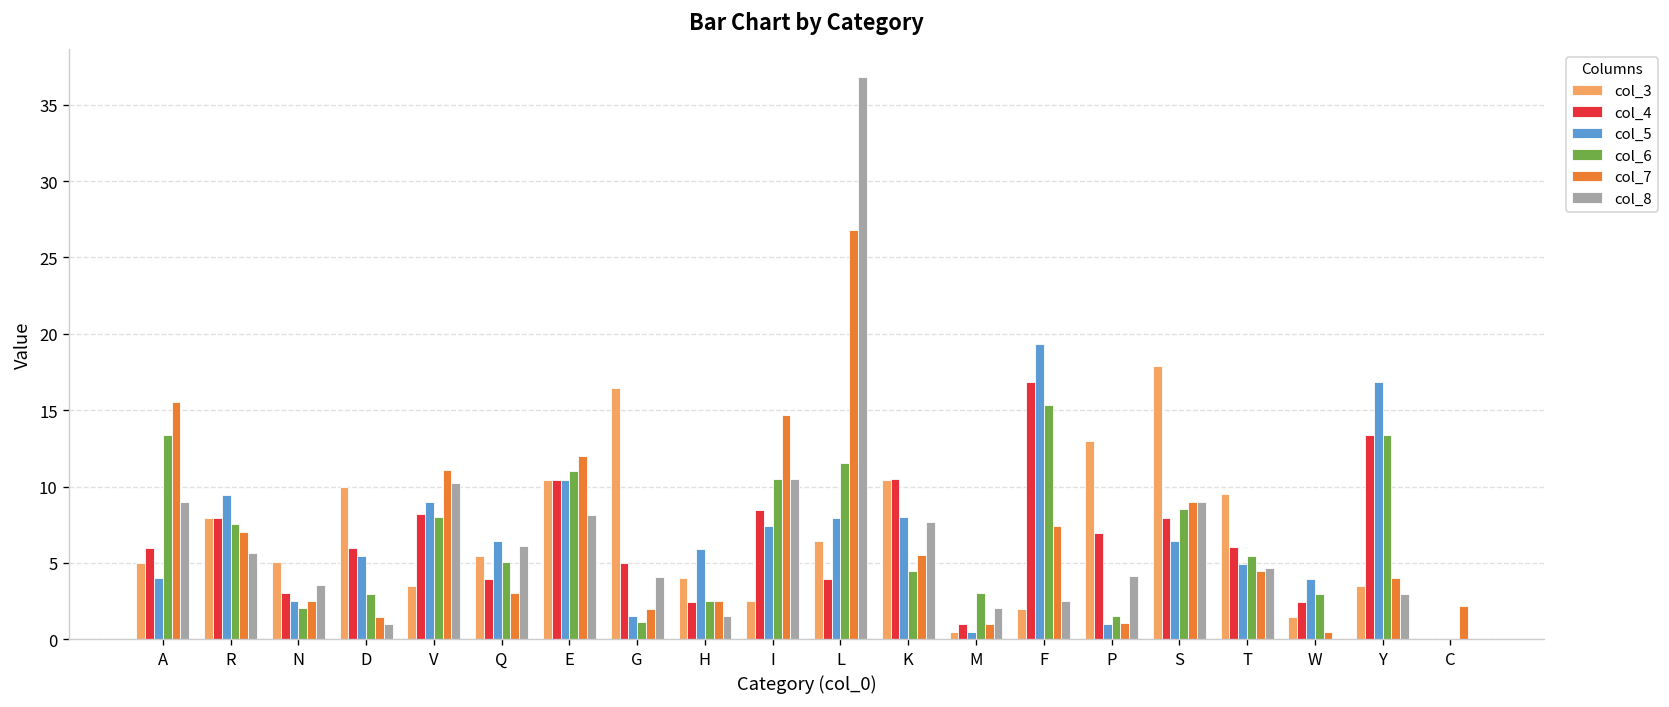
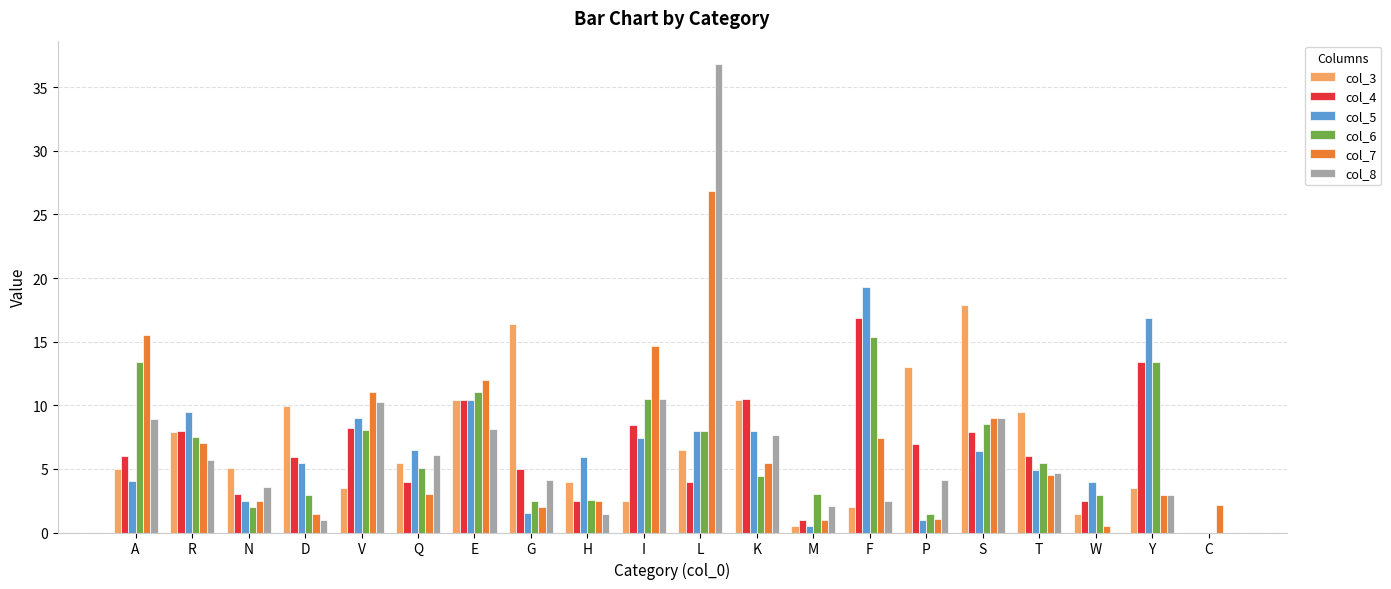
  {
    "col_3": {
      "A": 5.0,
      "R": 7.9,
      "N": 5.0,
      "D": 10.0,
      "V": 3.5,
      "Q": 5.5,
      "E": 10.4,
      "G": 16.4,
      "H": 4.0,
      "I": 2.5,
      "L": 6.4,
      "K": 10.4,
      "M": 0.5,
      "F": 2.0,
      "P": 13.0,
      "S": 17.9,
      "T": 9.5,
      "W": 1.5,
      "Y": 3.5,
      "C": 0.0
    },
    "col_4": {
      "A": 6.0,
      "R": 8.0,
      "N": 3.0,
      "D": 6.0,
      "V": 8.2,
      "Q": 4.0,
      "E": 10.5,
      "G": 5.0,
      "H": 2.5,
      "I": 8.4,
      "L": 4.0,
      "K": 10.5,
      "M": 1.0,
      "F": 16.8,
      "P": 6.9,
      "S": 7.9,
      "T": 6.0,
      "W": 2.5,
      "Y": 13.4,
      "C": 0.0
    },
    "col_5": {
      "A": 4.0,
      "R": 9.4,
      "N": 2.5,
      "D": 5.5,
      "V": 9.0,
      "Q": 6.5,
      "E": 10.4,
      "G": 1.5,
      "H": 5.9,
      "I": 7.4,
      "L": 7.9,
      "K": 8.0,
      "M": 0.5,
      "F": 19.3,
      "P": 1.0,
      "S": 6.4,
      "T": 4.9,
      "W": 4.0,
      "Y": 16.8,
      "C": 0.0
    },
    "col_6": {
      "A": 13.4,
      "R": 7.5,
      "N": 2.0,
      "D": 3.0,
      "V": 8.0,
      "Q": 5.0,
      "E": 11.0,
-     "G": 1.1,
+     "G": 2.5,
      "H": 2.5,
      "I": 10.5,
-     "L": 11.5,
+     "L": 8.0,
      "K": 4.5,
      "M": 3.0,
      "F": 15.3,
      "P": 1.5,
      "S": 8.5,
      "T": 5.5,
      "W": 3.0,
      "Y": 13.4,
      "C": 0.0
    },
    "col_7": {
      "A": 15.6,
      "R": 7.0,
      "N": 2.5,
      "D": 1.5,
      "V": 11.1,
      "Q": 3.0,
      "E": 12.0,
      "G": 2.0,
      "H": 2.5,
      "I": 14.7,
      "L": 26.8,
      "K": 5.5,
      "M": 1.0,
      "F": 7.4,
      "P": 1.1,
      "S": 9.0,
      "T": 4.5,
      "W": 0.5,
-     "Y": 4.0,
+     "Y": 3.0,
      "C": 2.2
    },
    "col_8": {
      "A": 9.0,
      "R": 5.7,
      "N": 3.6,
      "D": 1.0,
      "V": 10.2,
      "Q": 6.1,
      "E": 8.1,
      "G": 4.1,
      "H": 1.5,
      "I": 10.5,
      "L": 36.8,
      "K": 7.7,
      "M": 2.1,
      "F": 2.5,
      "P": 4.1,
      "S": 9.0,
      "T": 4.7,
      "W": 0.0,
      "Y": 3.0,
      "C": 0.0
    }
  }
